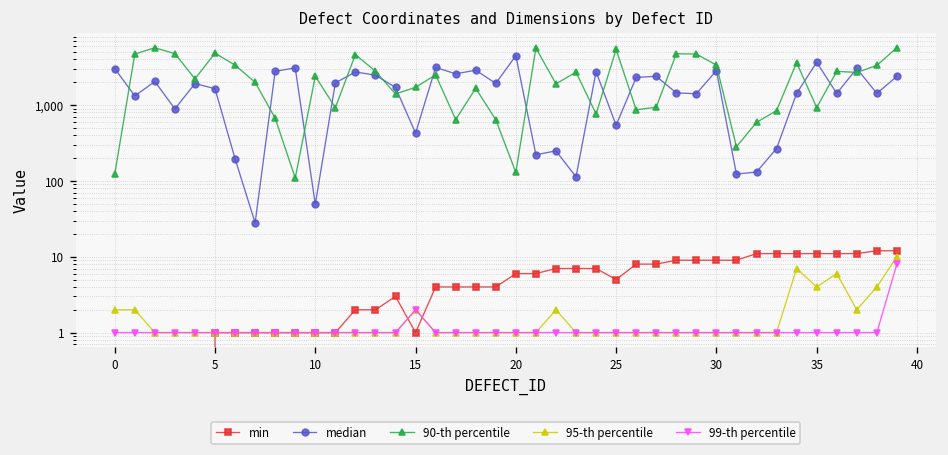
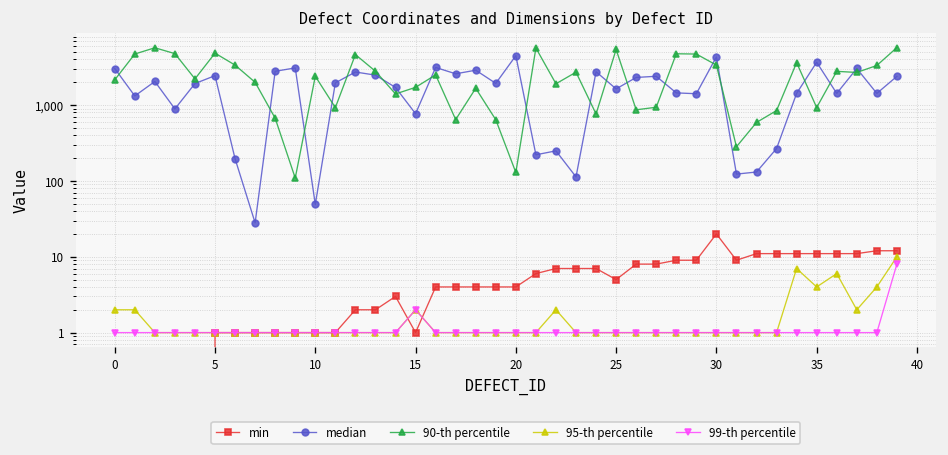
  {
    "min": {
      "15": "1",
-     "20": "6",
+     "20": "4",
      "25": "5",
-     "30": "9",
+     "30": "20",
      "35": "11"
    },
    "median": {
      "0": "3,000",
-     "5": "1,600",
+     "5": "2,400",
      "10": "50",
-     "15": "400",
+     "15": "800",
      "20": "4,000",
-     "25": "500",
-     "30": "3,000",
+     "25": "1,600",
+     "30": "4,000",
      "35": "4,000"
    },
    "90-th percentile": {
-     "0": "120",
+     "0": "2,200",
      "5": "5,000",
      "10": "2,400",
      "15": "1,700",
      "20": "130",
      "25": "5,000",
      "30": "3,000",
      "35": "900"
    },
    "95-th percentile": {
      "0": "2",
      "35": "4"
    },
    "99-th percentile": {
      "0": "1",
      "35": "1"
    }
  }
